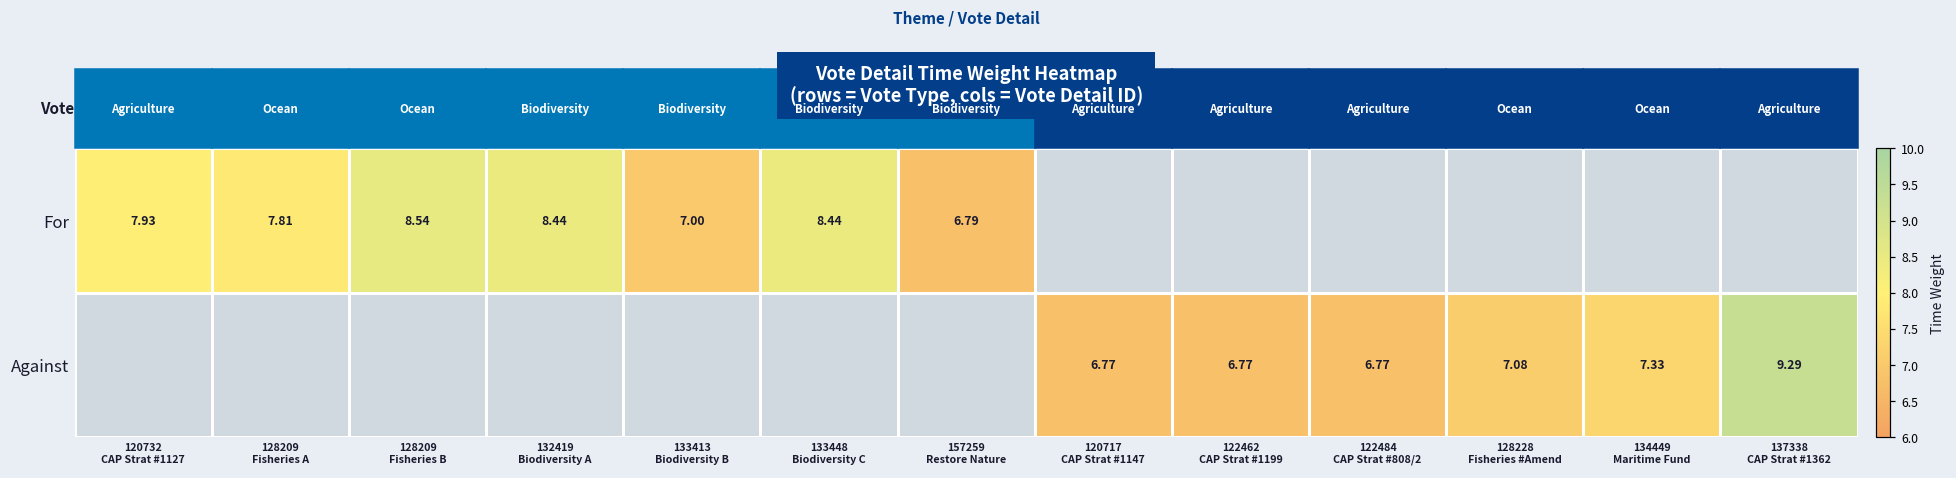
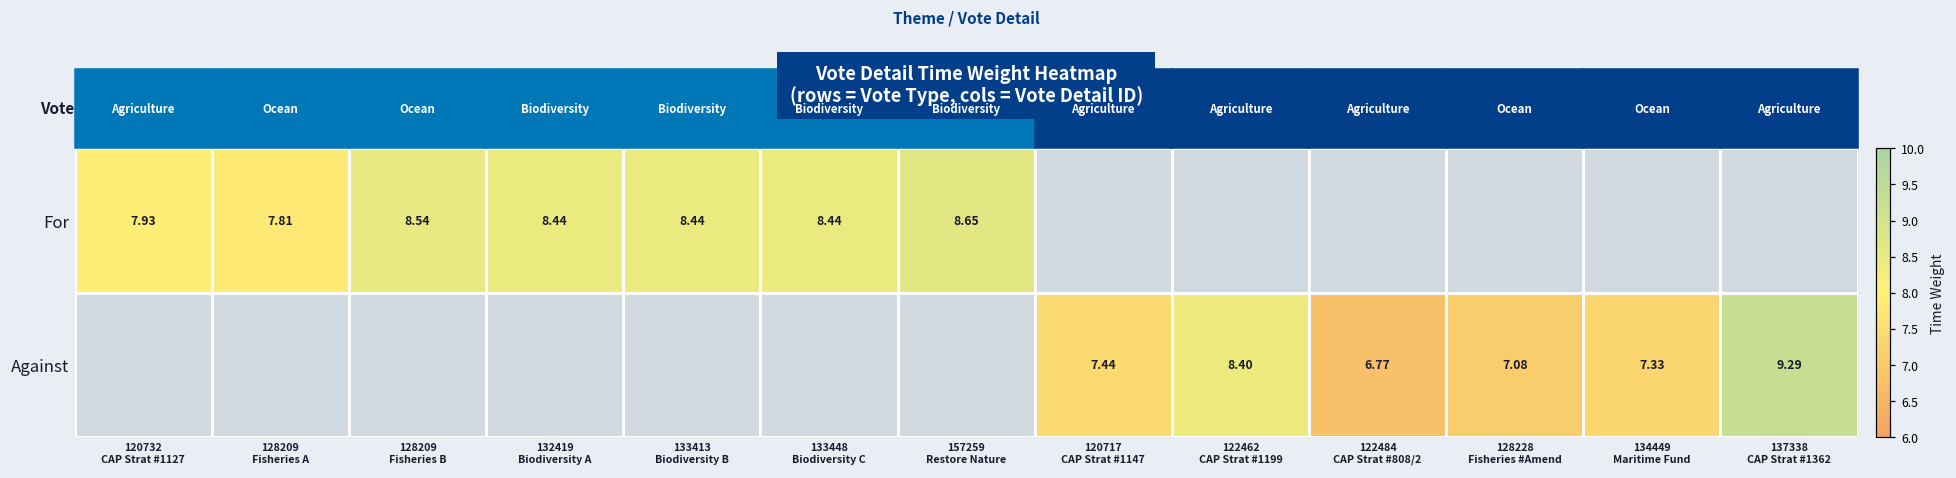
  {
    "For": {
      "120732 CAP Strat #1127": 7.93,
      "128209 Fisheries A": 7.81,
      "128209 Fisheries B": 8.54,
      "132419 Biodiversity A": 8.44,
-     "133413 Biodiversity B": 7.00,
+     "133413 Biodiversity B": 8.44,
      "133448 Biodiversity C": 8.44,
-     "157259 Restore Nature": 6.79
+     "157259 Restore Nature": 8.65
    },
    "Against": {
-     "120717 CAP Strat #1147": 6.77,
-     "122462 CAP Strat #1199": 6.77,
+     "120717 CAP Strat #1147": 7.44,
+     "122462 CAP Strat #1199": 8.40,
      "122484 CAP Strat #808/2": 6.77,
      "128228 Fisheries #Amend": 7.08,
      "134449 Maritime Fund": 7.33,
      "137338 CAP Strat #1362": 9.29
    }
  }
